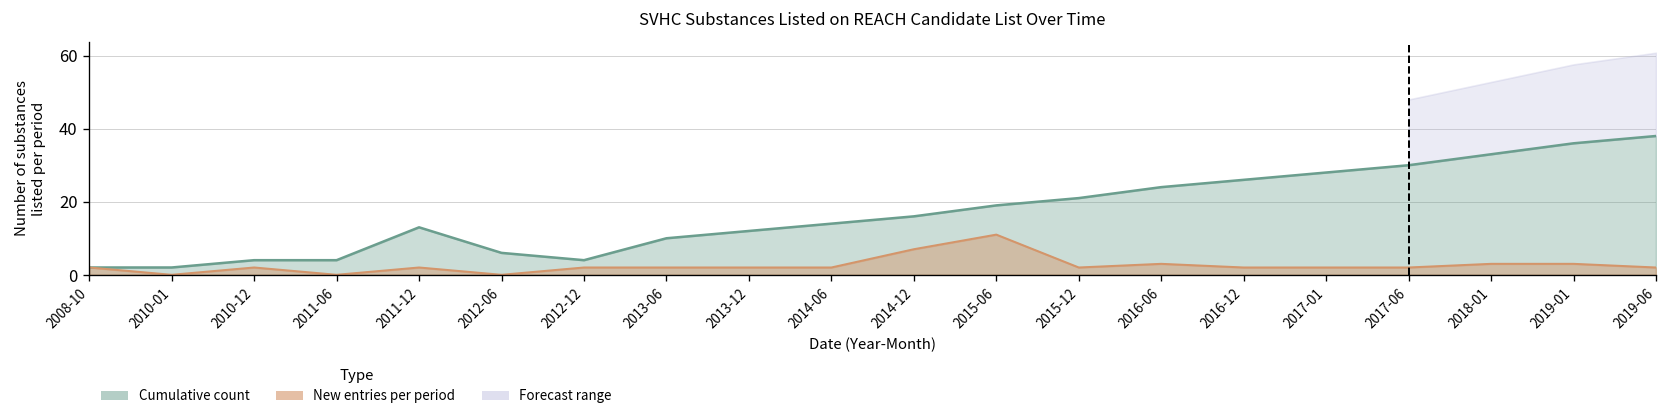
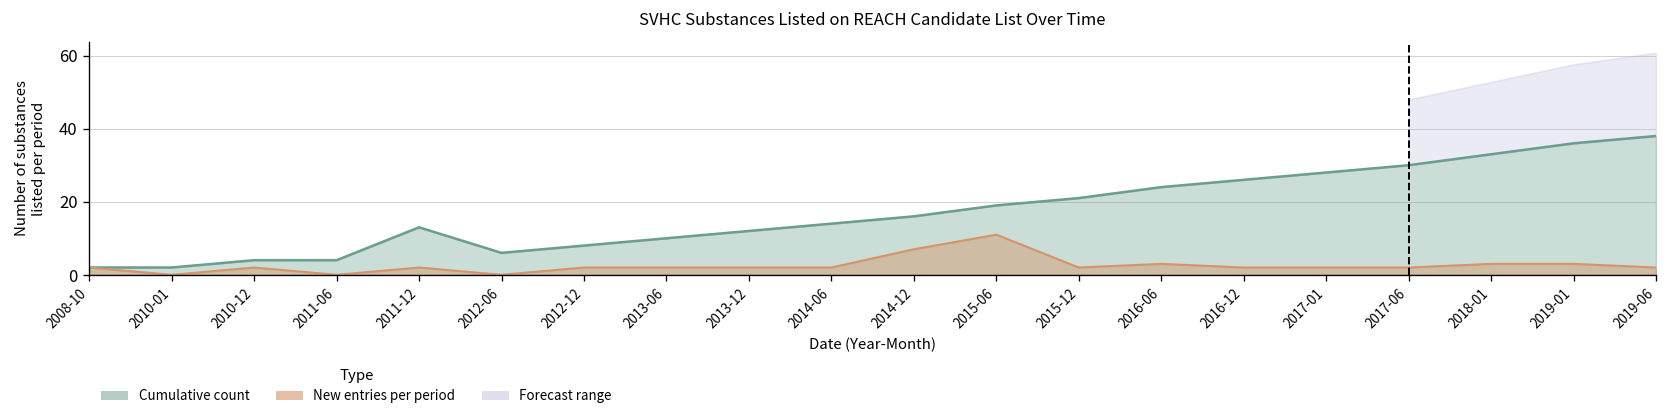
  {
    "Cumulative count": {
      "2010-01": 2,
      "2010-12": 4,
      "2011-06": 4,
      "2011-12": 13,
      "2012-06": 6,
-     "2012-12": 4,
+     "2012-12": 8,
      "2013-06": 10,
      "2013-12": 12,
      "2014-06": 14,
      "2014-12": 16,
      "2015-06": 19,
      "2015-12": 21,
      "2016-06": 24,
      "2016-12": 26,
      "2017-01": 28,
      "2017-06": 30,
      "2018-01": 33,
      "2019-01": 36,
      "2019-06": 38
    },
    "New entries per period": {
      "2010-01": 0,
      "2010-12": 2,
      "2011-06": 0,
      "2011-12": 2,
      "2012-06": 0,
      "2012-12": 2,
      "2013-06": 2,
      "2013-12": 2,
      "2014-06": 2,
      "2014-12": 7,
      "2015-06": 11,
      "2015-12": 2,
      "2016-06": 3,
      "2016-12": 2,
      "2017-01": 2,
      "2017-06": 2,
      "2018-01": 3,
      "2019-01": 3,
      "2019-06": 2
    },
    "Forecast range": {
      "2017-06": 18,
      "2018-01": 20,
      "2019-01": 22,
      "2019-06": 23
    }
  }
